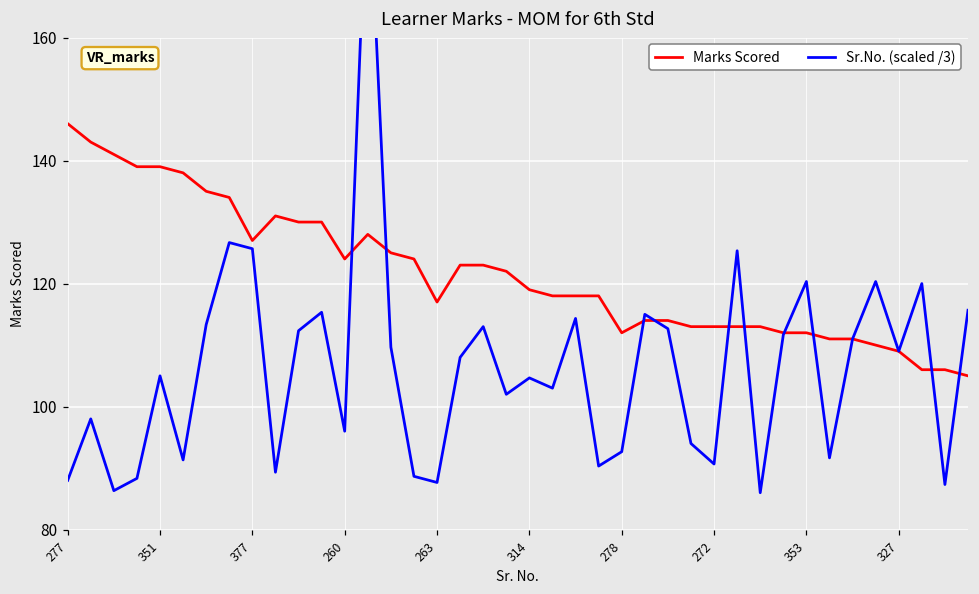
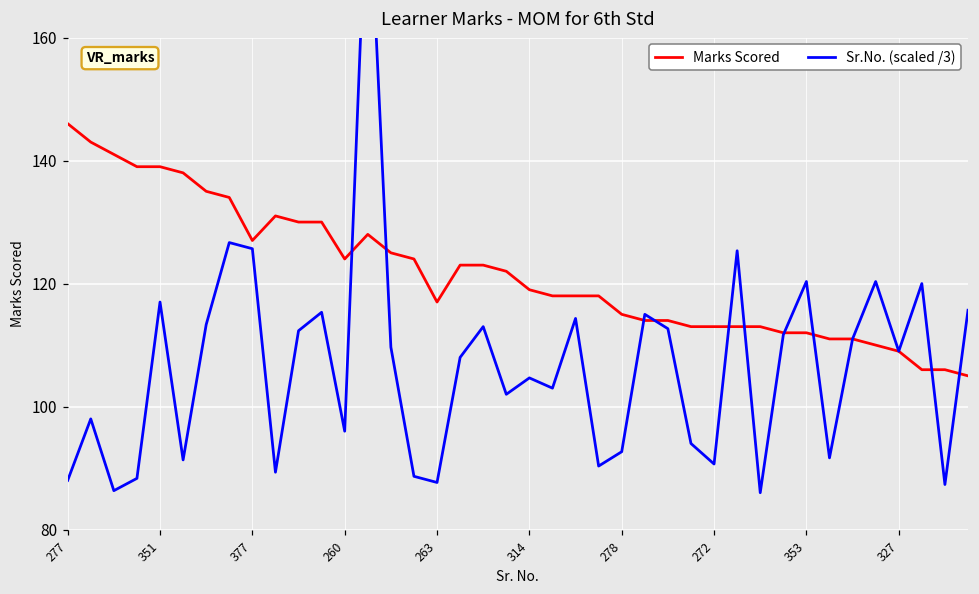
  {
    "Marks Scored": {
      "277": 146,
      "351": 139,
      "377": 127,
      "260": 124,
      "263": 117,
      "314": 119,
-     "278": 112,
+     "278": 115,
      "272": 113,
      "353": 112
    },
    "Sr.No. (scaled /3)": {
      "277": 88,
-     "351": 105,
+     "351": 117,
      "377": 126,
      "260": 96,
      "263": 88,
      "314": 105,
      "278": 93,
      "272": 91,
      "353": 120
    }
  }
